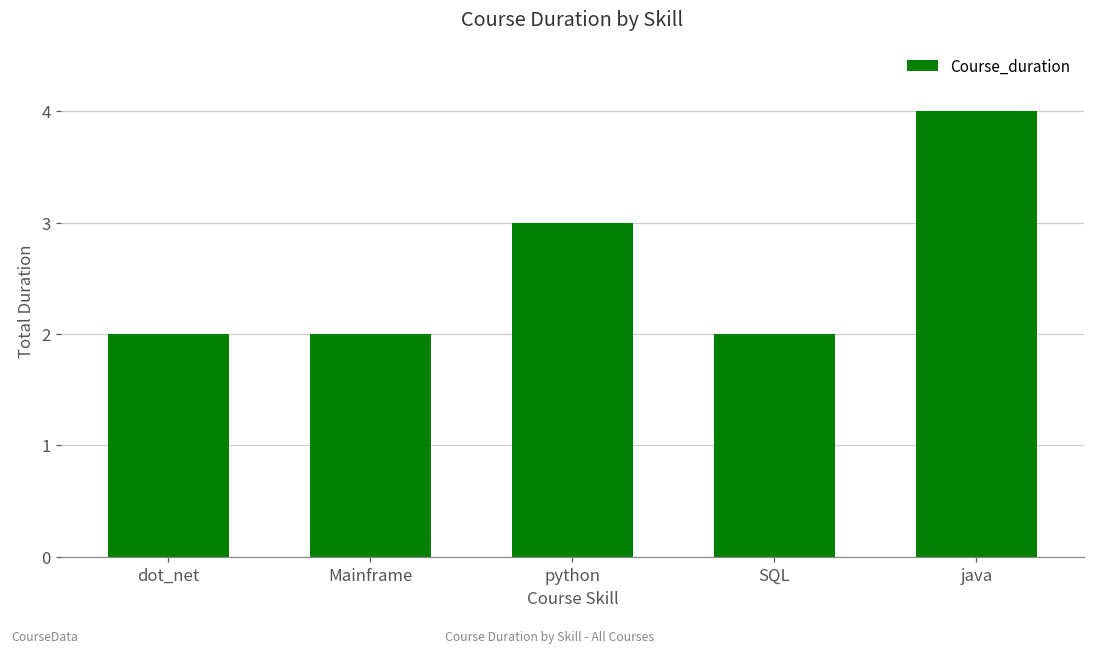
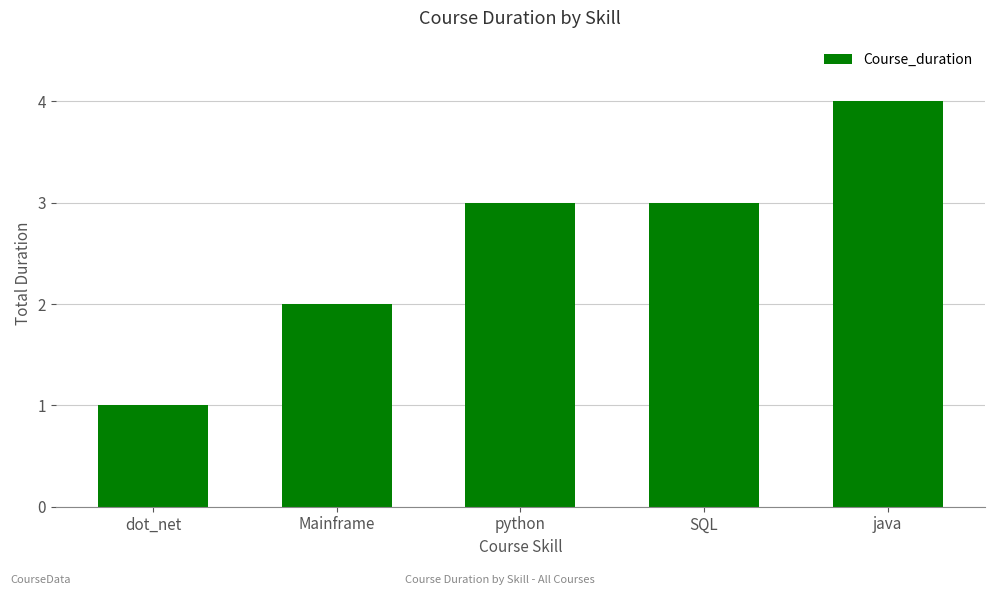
  {
-   "dot_net": 2,
+   "dot_net": 1,
    "Mainframe": 2,
    "python": 3,
-   "SQL": 2,
+   "SQL": 3,
    "java": 4
  }
